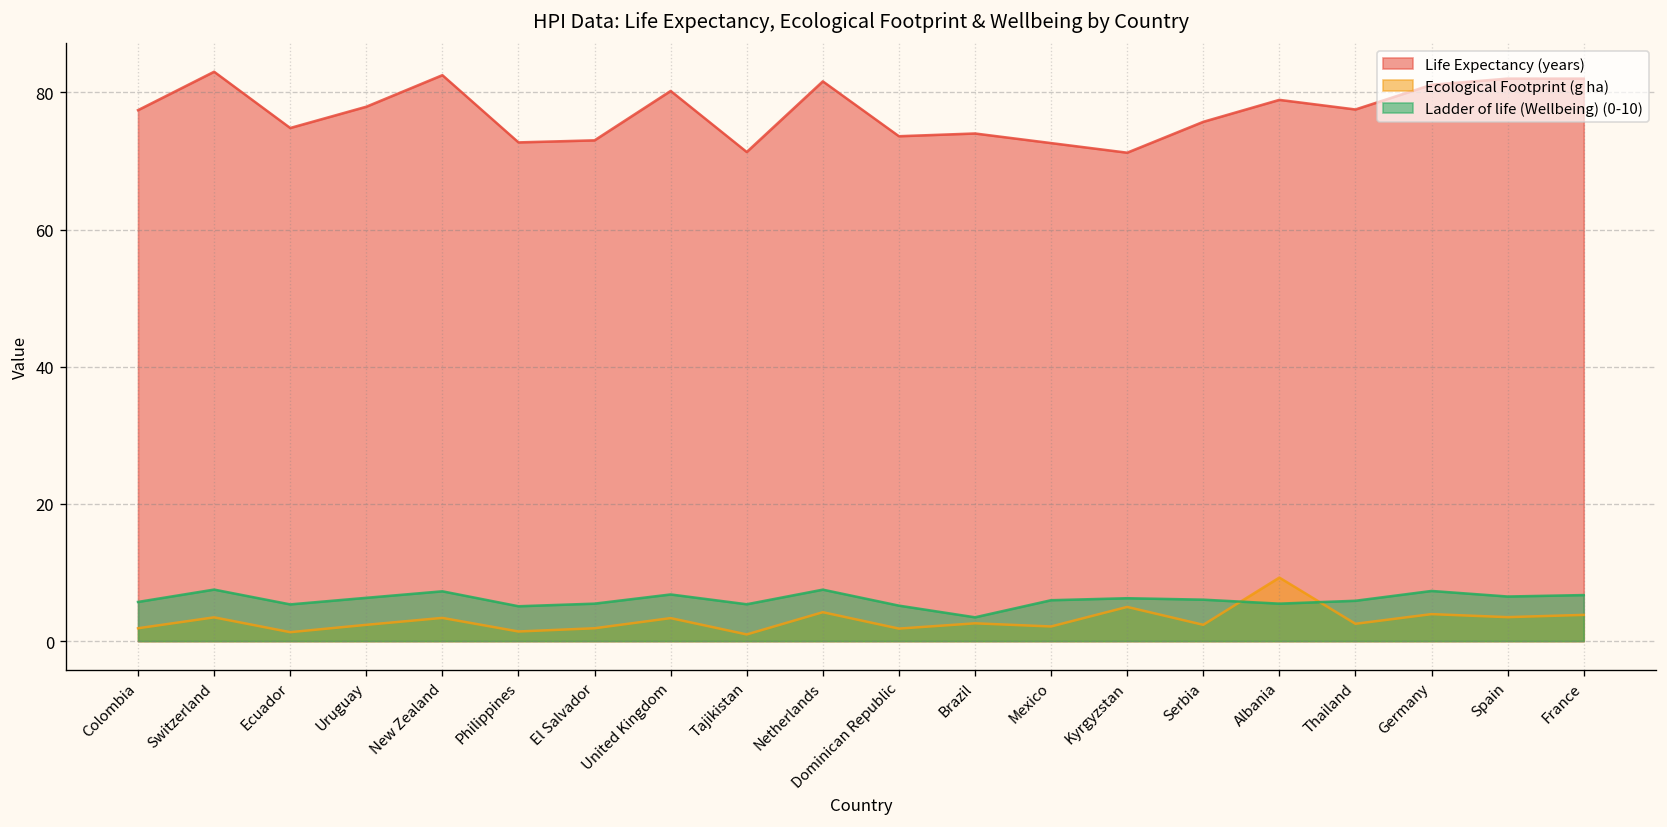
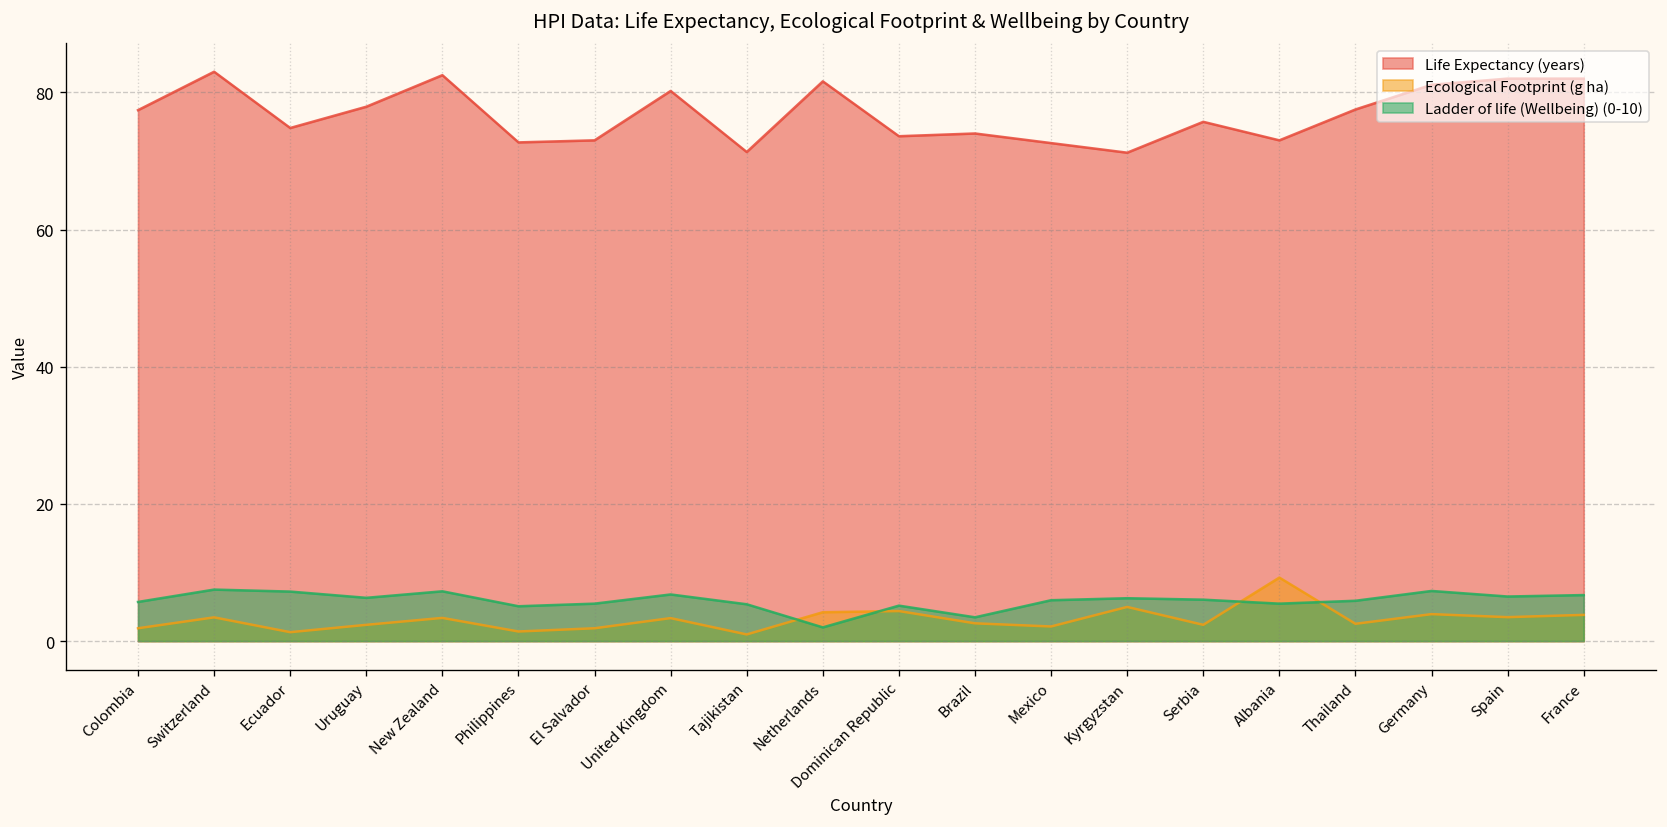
  {
    "Life Expectancy (years)": {
      "Colombia": 77,
      "Switzerland": 83,
      "Ecuador": 75,
      "Uruguay": 78,
      "New Zealand": 83,
      "Philippines": 73,
      "El Salvador": 73,
      "United Kingdom": 80,
      "Tajikistan": 71,
      "Netherlands": 82,
      "Dominican Republic": 74,
      "Brazil": 74,
      "Mexico": 73,
      "Kyrgyzstan": 71,
      "Serbia": 76,
-     "Albania": 79,
+     "Albania": 73,
      "Thailand": 78
    },
    "Ecological Footprint (g ha)": {
      "Colombia": 2,
      "Switzerland": 3,
      "Ecuador": 1,
      "Uruguay": 2,
      "New Zealand": 3,
      "Philippines": 1,
      "El Salvador": 2,
      "United Kingdom": 3,
      "Tajikistan": 1,
      "Netherlands": 4,
-     "Dominican Republic": 2,
+     "Dominican Republic": 4,
      "Brazil": 3,
      "Mexico": 2,
      "Kyrgyzstan": 5,
      "Serbia": 2,
      "Albania": 9,
      "Thailand": 3,
      "Germany": 4,
      "Spain": 3,
      "France": 4
    },
    "Ladder of life (Wellbeing) (0-10)": {
      "Colombia": 6,
      "Switzerland": 8,
-     "Ecuador": 5,
+     "Ecuador": 7,
      "Uruguay": 6,
      "New Zealand": 7,
      "Philippines": 5,
      "El Salvador": 5,
      "United Kingdom": 7,
      "Tajikistan": 5,
-     "Netherlands": 8,
+     "Netherlands": 2,
      "Dominican Republic": 5,
      "Brazil": 3,
      "Mexico": 6,
      "Kyrgyzstan": 6,
      "Serbia": 6,
      "Albania": 5,
      "Thailand": 6,
      "Germany": 7,
      "Spain": 7,
      "France": 7
    }
  }
